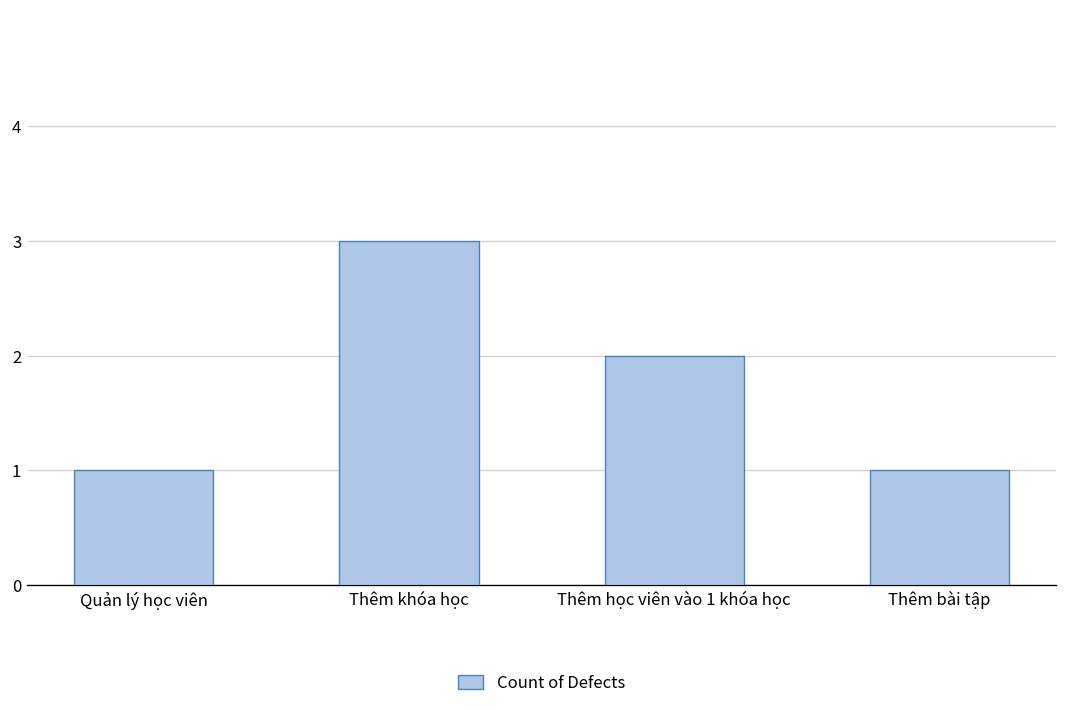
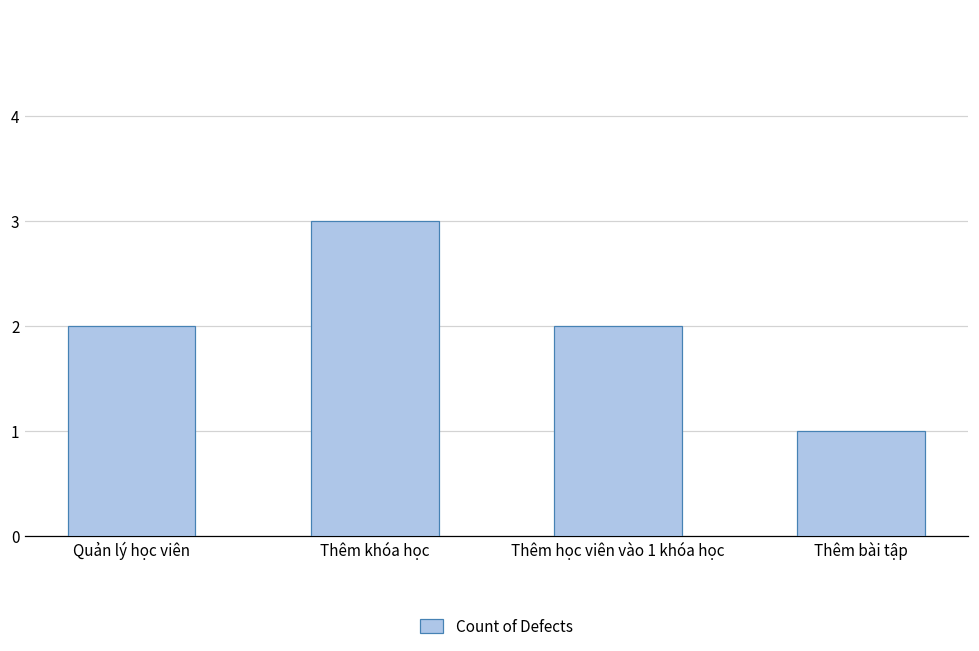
  {
-   "Quản lý học viên": 1,
+   "Quản lý học viên": 2,
    "Thêm khóa học": 3,
    "Thêm học viên vào 1 khóa học": 2,
    "Thêm bài tập": 1
  }
